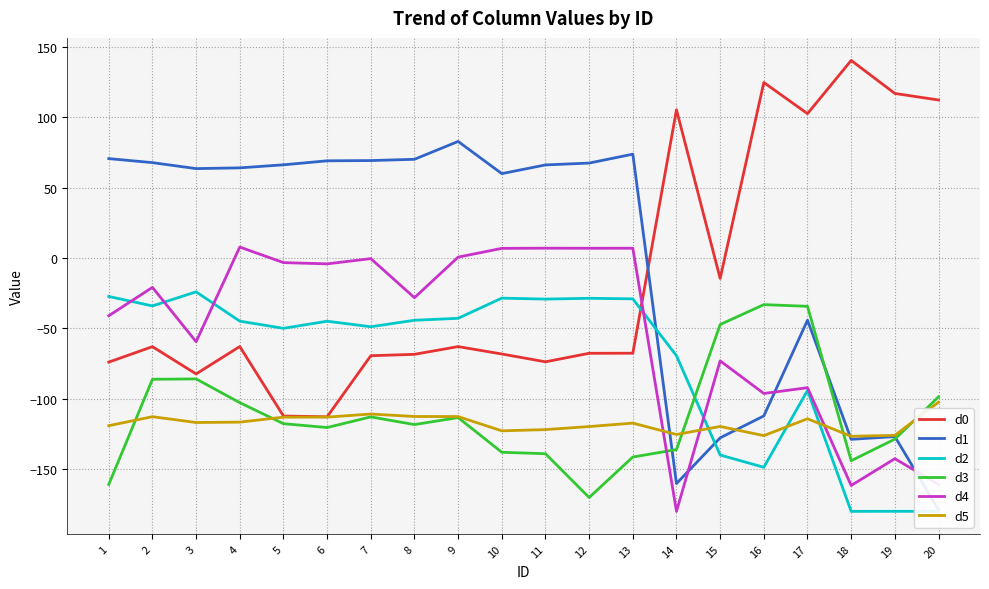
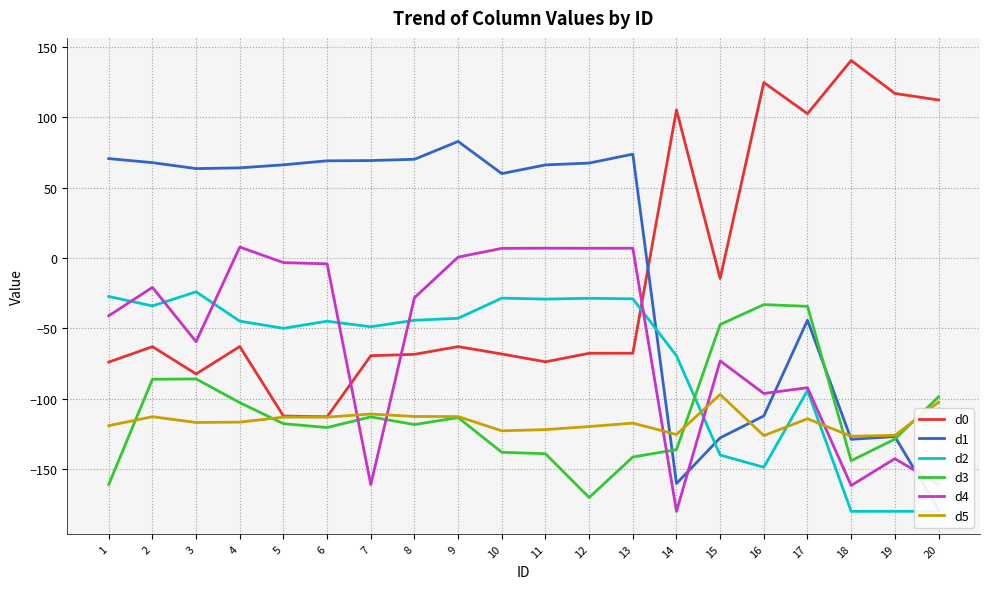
  {
    "d0": {
      "1": -74,
      "2": -63,
      "3": -82,
      "4": -63,
      "7": -69,
      "8": -68,
      "9": -63,
      "10": -68,
      "11": -74,
      "12": -68,
      "13": -68,
      "14": 105,
      "15": -15,
      "16": 125,
      "17": 103,
      "18": 140,
      "19": 117,
      "20": 112
    },
    "d1": {
      "1": 71,
      "2": 68,
      "3": 63,
      "4": 64,
      "5": 66,
      "6": 69,
      "7": 69,
      "8": 70,
      "9": 83,
      "10": 60,
      "11": 66,
      "12": 67,
      "13": 74,
      "14": -160,
      "15": -128,
      "16": -112,
      "17": -44,
      "18": -129
    },
    "d2": {
      "1": -27,
      "2": -34,
      "3": -24,
      "4": -45,
      "5": -50,
      "6": -45,
      "7": -49,
      "8": -44,
      "9": -43,
      "10": -29,
      "11": -29,
      "12": -29,
      "13": -29,
      "14": -69,
      "15": -140,
      "16": -149,
      "17": -94,
      "18": -180,
      "19": -180
    },
    "d3": {
      "1": -161,
      "2": -86,
      "3": -86,
      "4": -103,
      "5": -118,
      "6": -120,
      "7": -113,
      "8": -118,
      "10": -138,
      "11": -139,
      "12": -170,
      "13": -141,
      "14": -136,
      "15": -47,
      "16": -33,
      "17": -34,
      "18": -144,
      "20": -99
    },
    "d4": {
      "1": -41,
      "2": -21,
      "3": -59,
      "4": 8,
      "5": -3,
      "6": -4,
-     "7": 0,
+     "7": -161,
      "8": -28,
      "9": 1,
      "10": 7,
      "11": 7,
      "12": 7,
      "13": 7,
      "14": -180,
      "15": -73,
      "16": -96,
      "17": -92,
      "18": -162,
      "19": -143
    },
    "d5": {
      "1": -119,
      "2": -113,
      "3": -117,
      "4": -117,
      "7": -111,
      "8": -113,
      "10": -123,
      "11": -122,
      "12": -120,
      "13": -117,
      "14": -125,
-     "15": -120,
+     "15": -97,
      "16": -126,
      "17": -114,
      "18": -127,
      "20": -102
    }
  }
